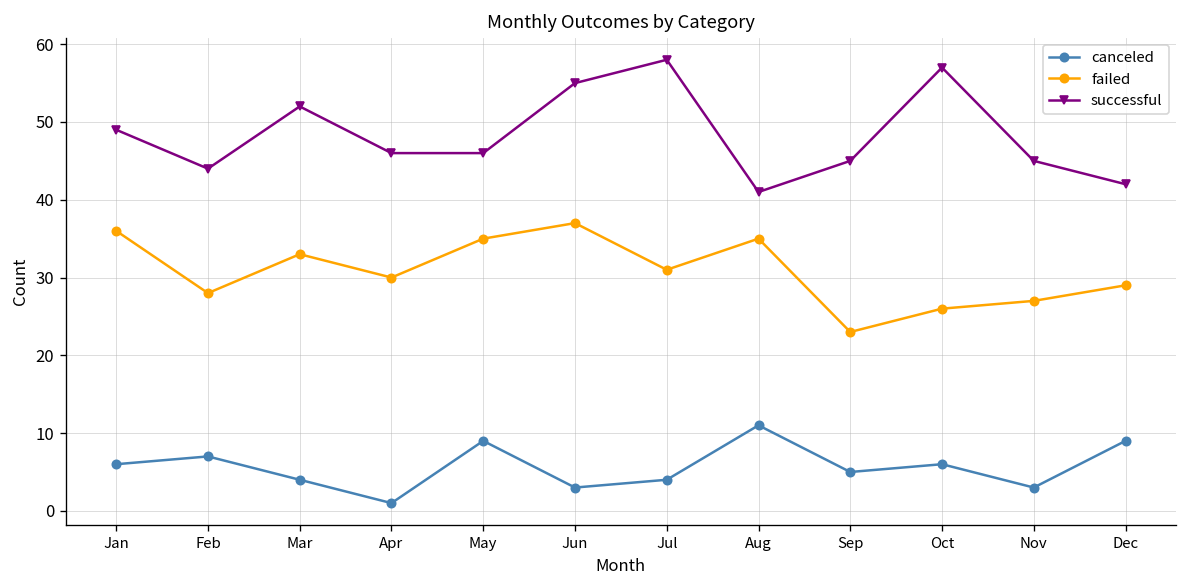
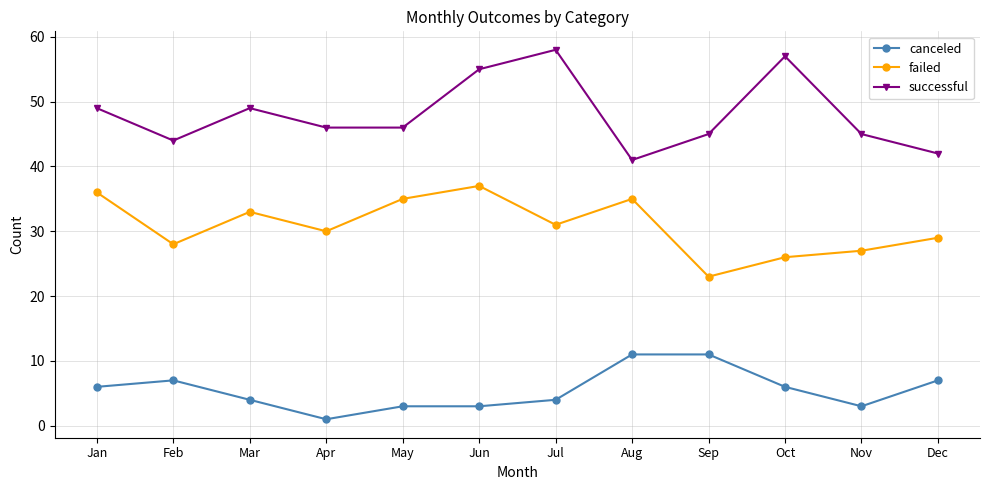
  {
    "canceled": {
      "Jan": 6,
      "Feb": 7,
      "Mar": 4,
      "Apr": 1,
-     "May": 9,
+     "May": 3,
      "Jun": 3,
      "Jul": 4,
      "Aug": 11,
-     "Sep": 5,
+     "Sep": 11,
      "Oct": 6,
      "Nov": 3,
-     "Dec": 9
+     "Dec": 7
    },
    "failed": {
      "Jan": 36,
      "Feb": 28,
      "Mar": 33,
      "Apr": 30,
      "May": 35,
      "Jun": 37,
      "Jul": 31,
      "Aug": 35,
      "Sep": 23,
      "Oct": 26,
      "Nov": 27,
      "Dec": 29
    },
    "successful": {
      "Jan": 49,
      "Feb": 44,
-     "Mar": 52,
+     "Mar": 49,
      "Apr": 46,
      "May": 46,
      "Jun": 55,
      "Jul": 58,
      "Aug": 41,
      "Sep": 45,
      "Oct": 57,
      "Nov": 45,
      "Dec": 42
    }
  }
